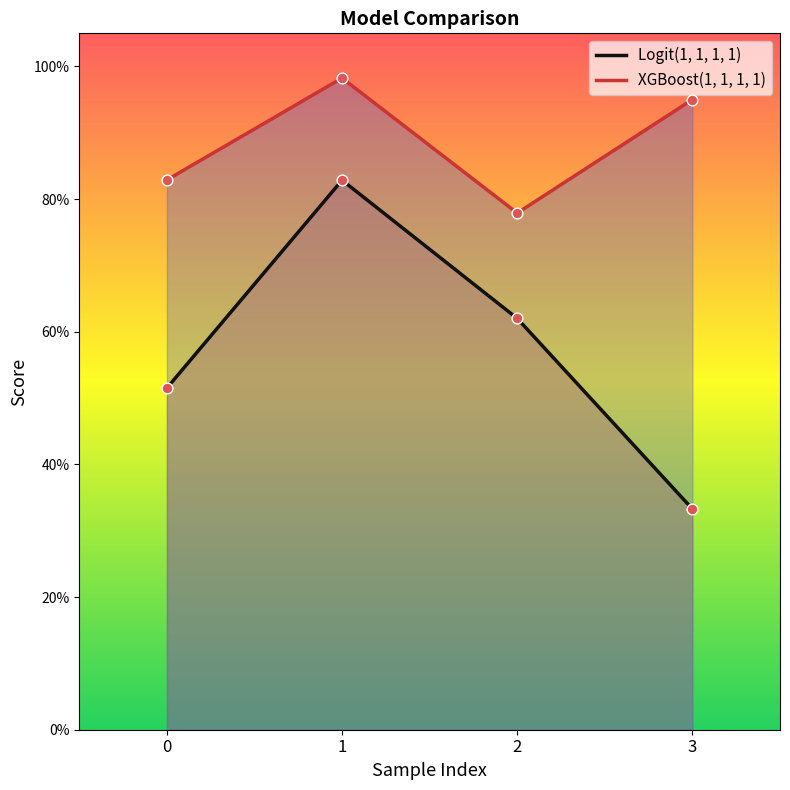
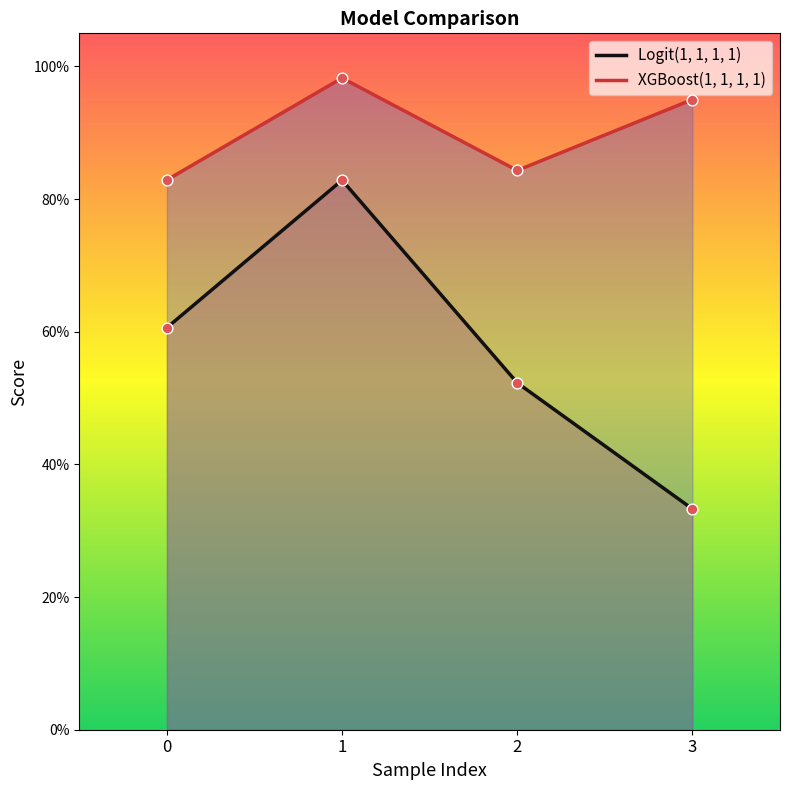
  {
    "Logit(1, 1, 1, 1)": {
-     "0": "52%",
+     "0": "61%",
      "1": "83%",
-     "2": "62%",
+     "2": "52%",
      "3": "33%"
    },
    "XGBoost(1, 1, 1, 1)": {
      "0": "83%",
      "1": "98%",
-     "2": "78%",
+     "2": "84%",
      "3": "95%"
    }
  }
